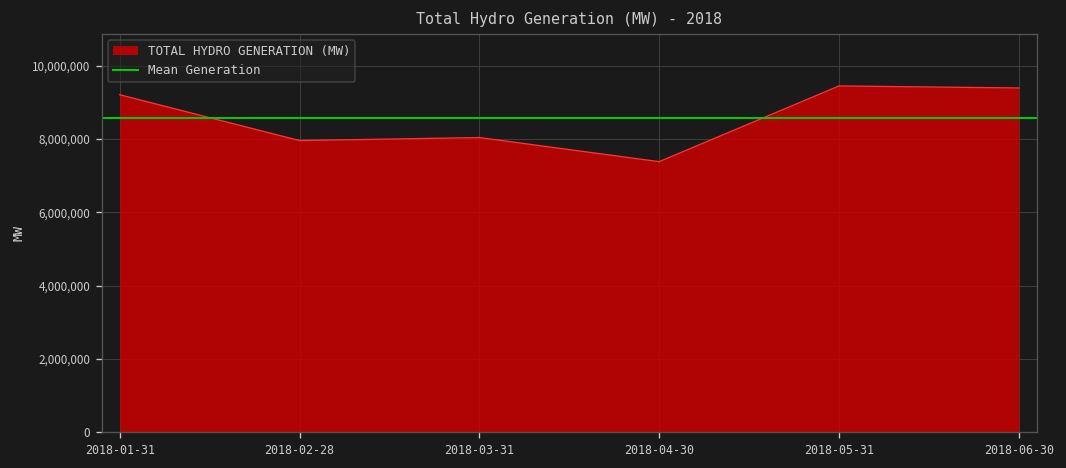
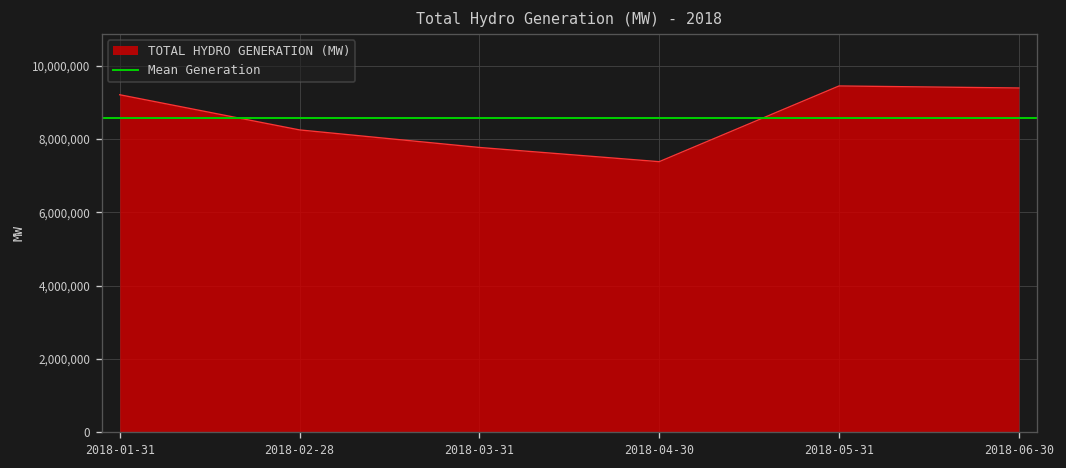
  {
    "2018-01-31": "9,200,000",
-   "2018-02-28": "8,000,000",
-   "2018-03-31": "8,000,000",
+   "2018-02-28": "8,300,000",
+   "2018-03-31": "7,800,000",
    "2018-04-30": "7,400,000",
    "2018-05-31": "9,500,000",
    "2018-06-30": "9,400,000"
  }
